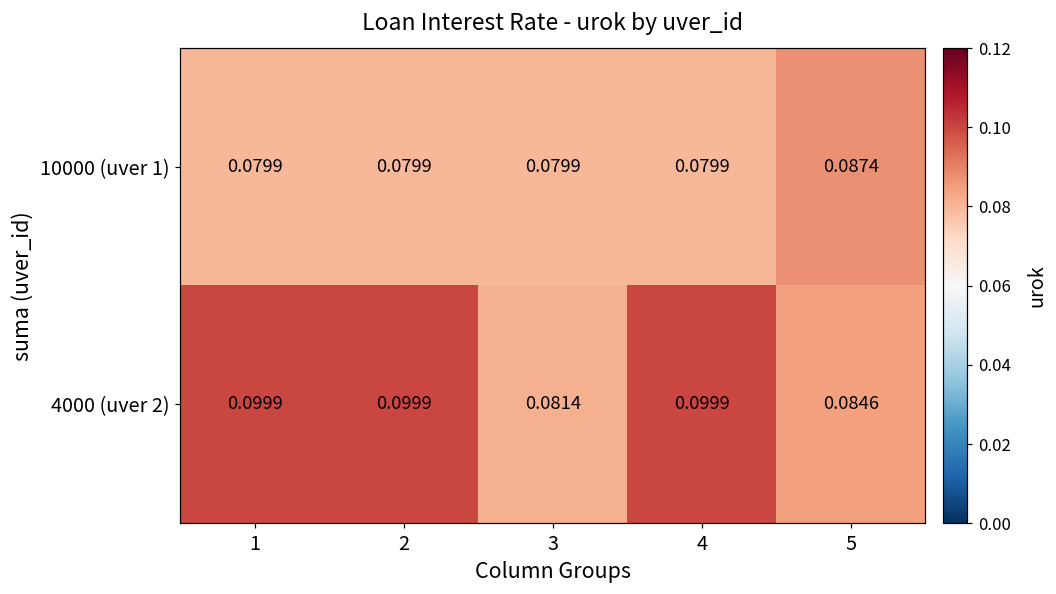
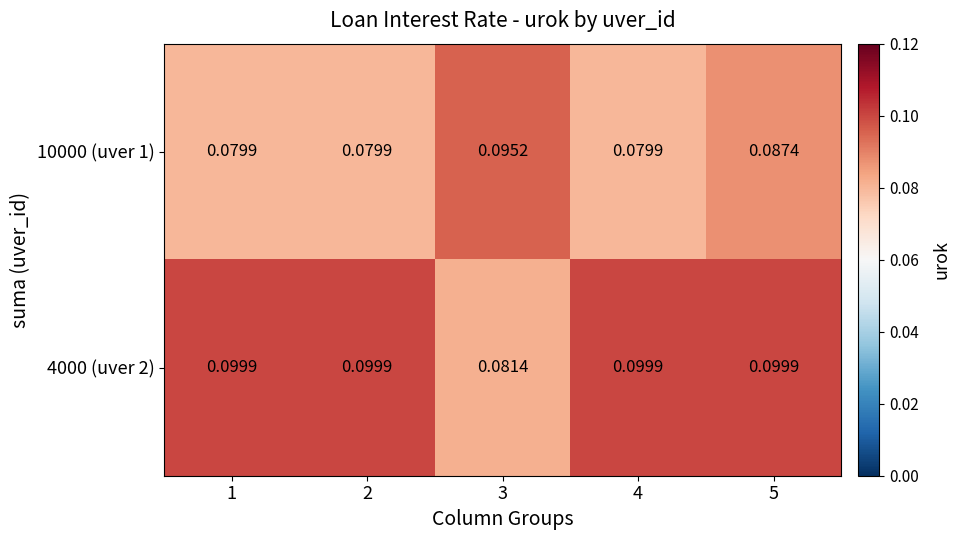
  {
    "10000 (uver 1)": {
      "1": 0.0799,
      "2": 0.0799,
-     "3": 0.0799,
+     "3": 0.0952,
      "4": 0.0799,
      "5": 0.0874
    },
    "4000 (uver 2)": {
      "1": 0.0999,
      "2": 0.0999,
      "3": 0.0814,
      "4": 0.0999,
-     "5": 0.0846
+     "5": 0.0999
    }
  }
